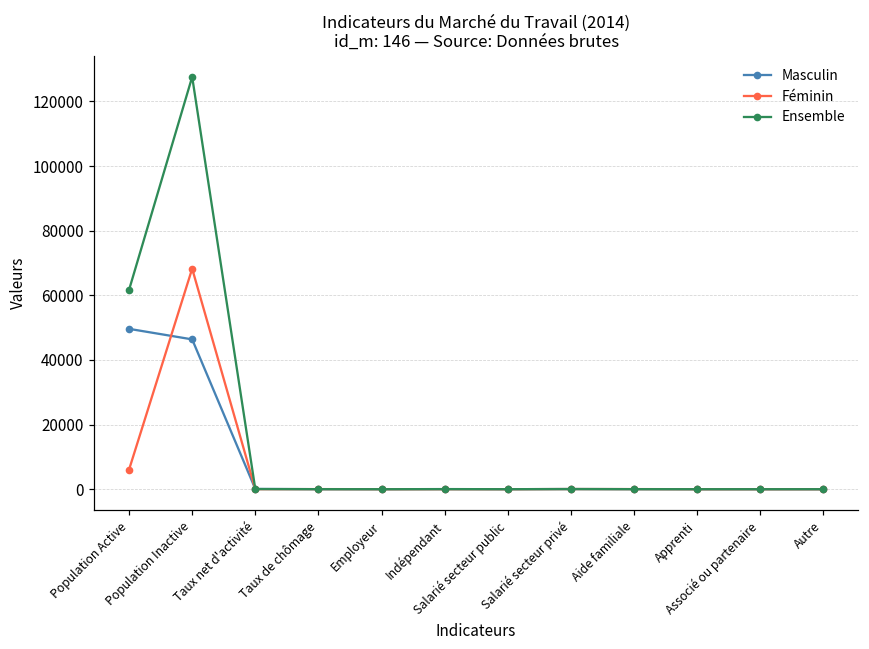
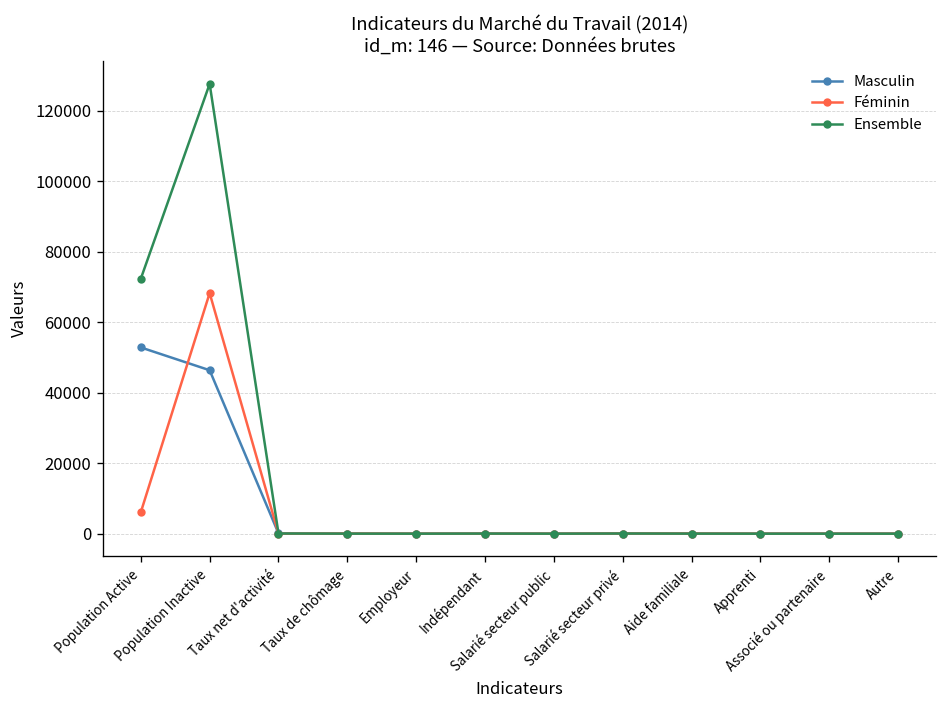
  {
    "Masculin": {
-     "Population Active": 50000,
+     "Population Active": 53000,
      "Population Inactive": 46000
    },
    "Féminin": {
      "Population Active": 6000,
      "Population Inactive": 68000
    },
    "Ensemble": {
-     "Population Active": 62000,
+     "Population Active": 72000,
      "Population Inactive": 128000
    }
  }
